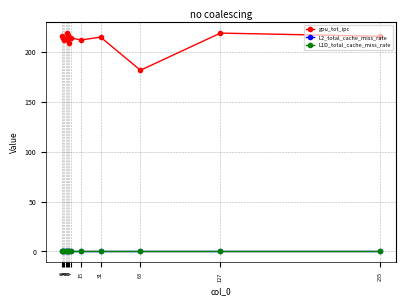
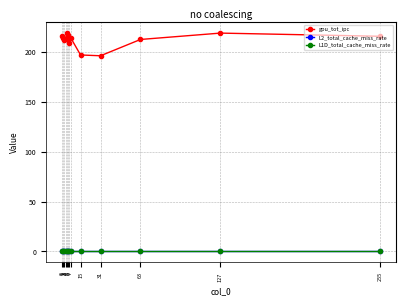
  {
    "gpu_tot_ipc": {
      "0": 220,
      "1": 210,
      "2": 210,
      "3": 210,
      "4": 220,
      "5": 220,
      "6": 210,
      "7": 210,
-     "15": 210,
-     "31": 210,
-     "63": 180,
+     "15": 200,
+     "31": 200,
+     "63": 210,
      "127": 220
    }
  }
